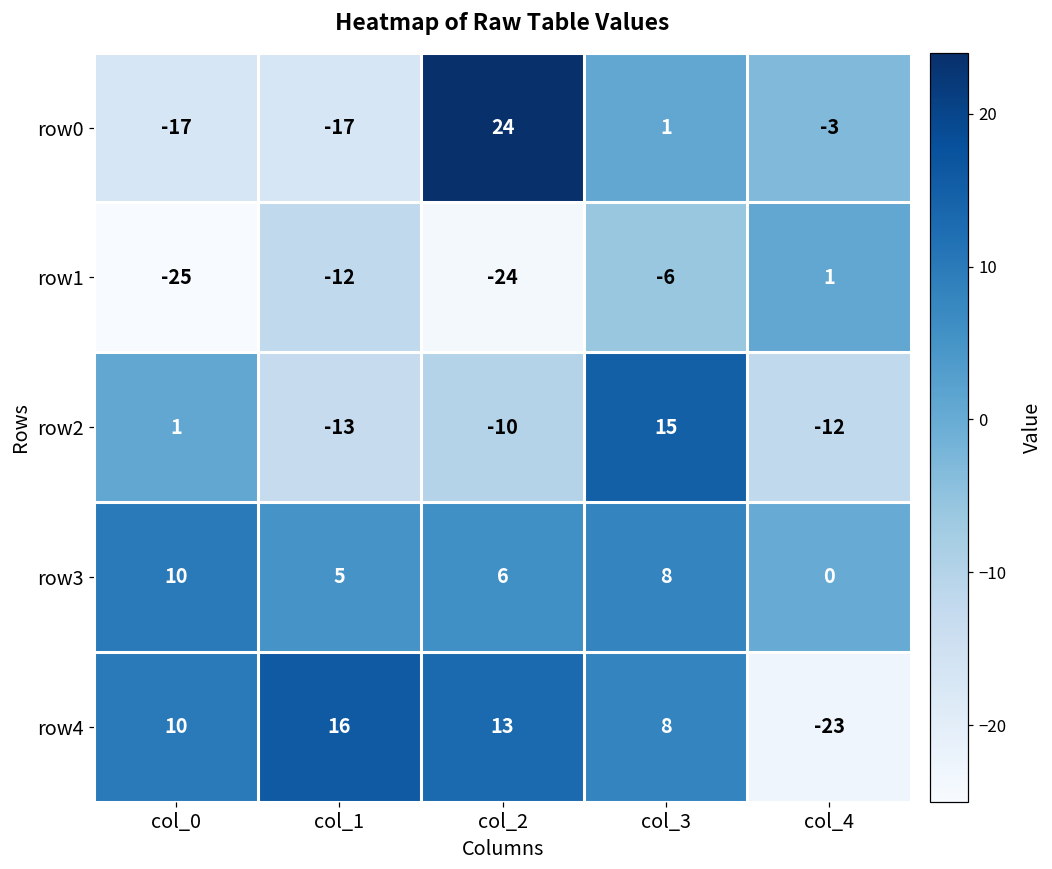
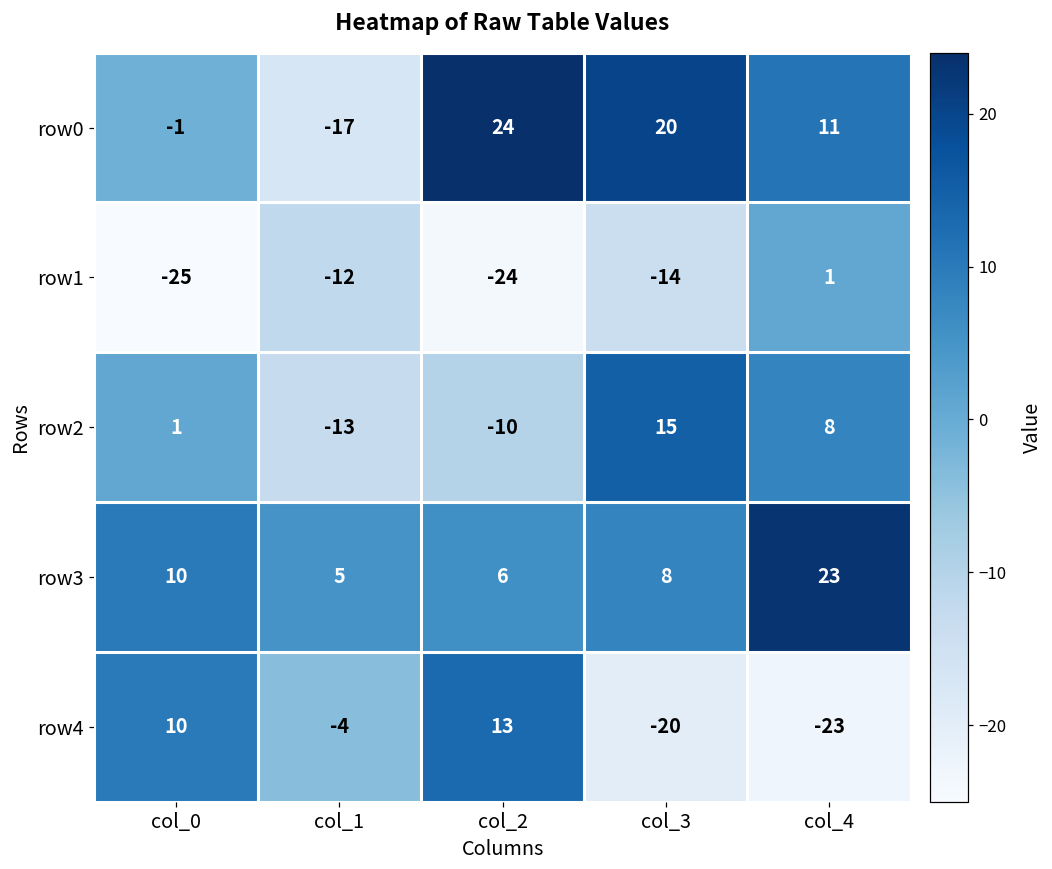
  {
    "row0": {
-     "col_0": -17,
+     "col_0": -1,
      "col_1": -17,
      "col_2": 24,
-     "col_3": 1,
-     "col_4": -3
+     "col_3": 20,
+     "col_4": 11
    },
    "row1": {
      "col_0": -25,
      "col_1": -12,
      "col_2": -24,
-     "col_3": -6,
+     "col_3": -14,
      "col_4": 1
    },
    "row2": {
      "col_0": 1,
      "col_1": -13,
      "col_2": -10,
      "col_3": 15,
-     "col_4": -12
+     "col_4": 8
    },
    "row3": {
      "col_0": 10,
      "col_1": 5,
      "col_2": 6,
      "col_3": 8,
-     "col_4": 0
+     "col_4": 23
    },
    "row4": {
      "col_0": 10,
-     "col_1": 16,
+     "col_1": -4,
      "col_2": 13,
-     "col_3": 8,
+     "col_3": -20,
      "col_4": -23
    }
  }
